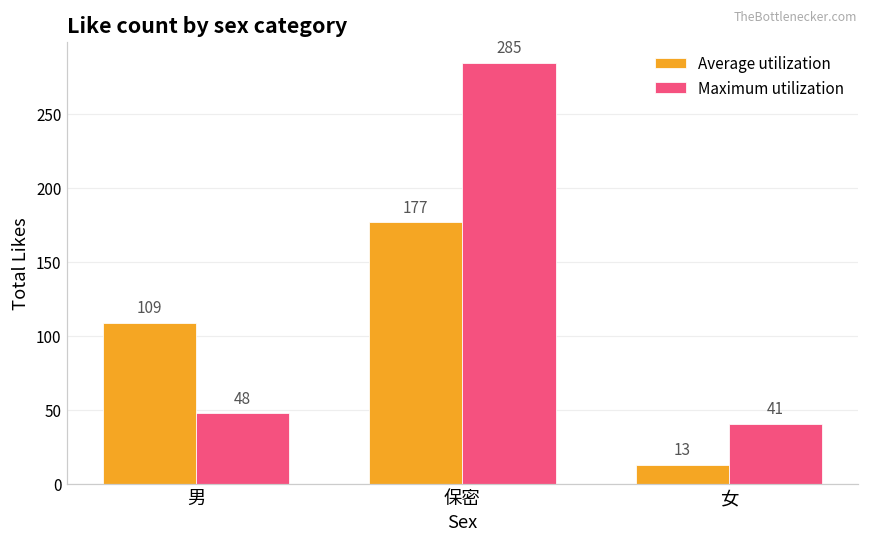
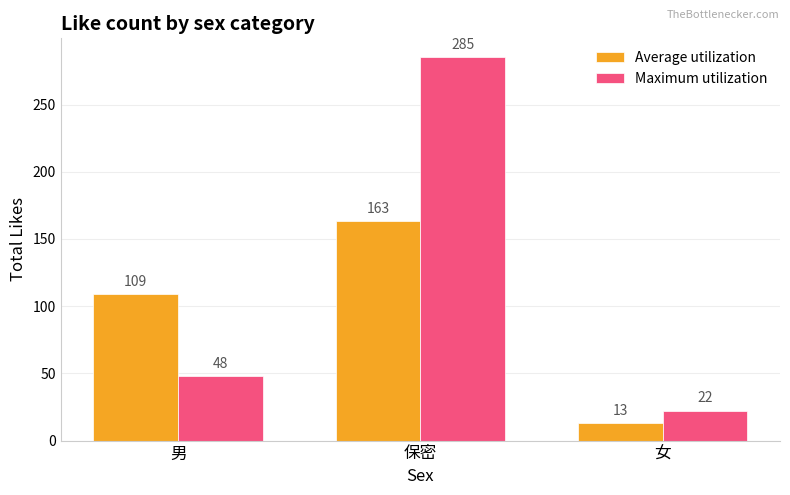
  {
    "Average utilization": {
      "男": 109,
-     "保密": 177,
+     "保密": 163,
      "女": 13
    },
    "Maximum utilization": {
      "男": 48,
      "保密": 285,
-     "女": 41
+     "女": 22
    }
  }
